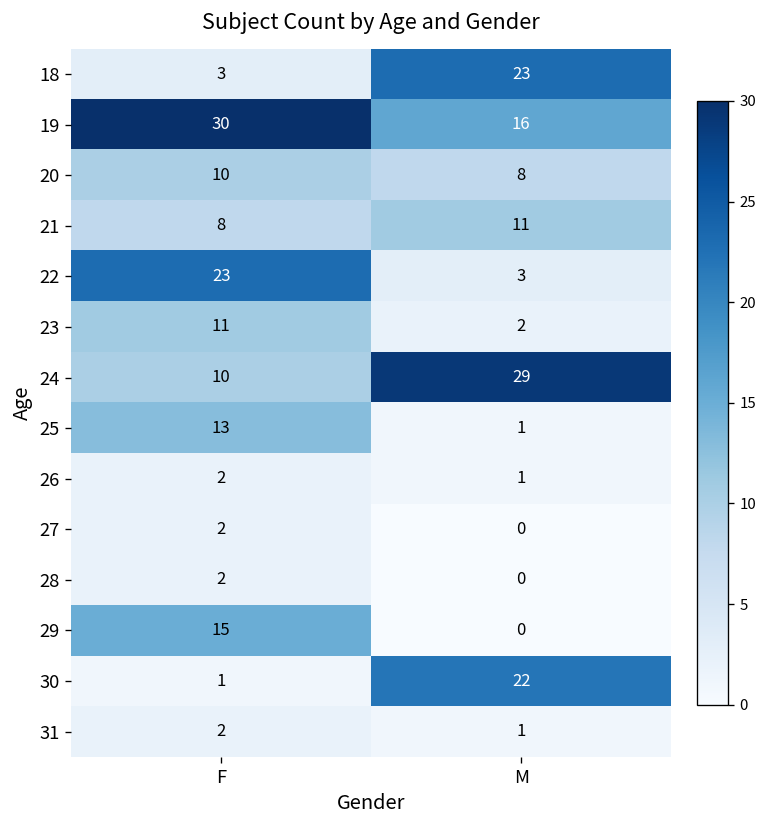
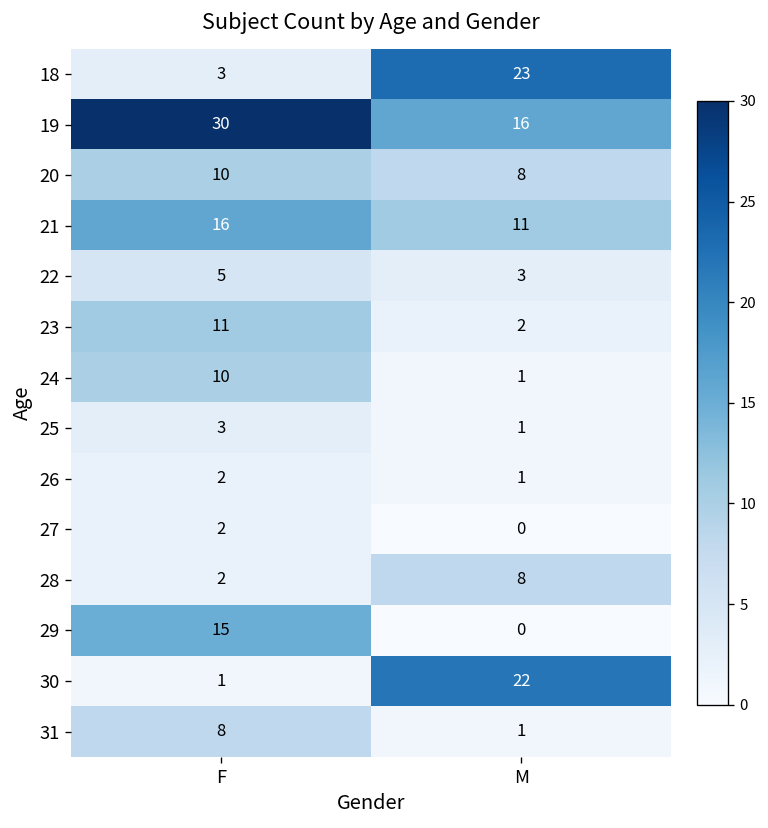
  {
    "18": {
      "F": 3,
      "M": 23
    },
    "19": {
      "F": 30,
      "M": 16
    },
    "20": {
      "F": 10,
      "M": 8
    },
    "21": {
-     "F": 8,
+     "F": 16,
      "M": 11
    },
    "22": {
-     "F": 23,
+     "F": 5,
      "M": 3
    },
    "23": {
      "F": 11,
      "M": 2
    },
    "24": {
      "F": 10,
-     "M": 29
+     "M": 1
    },
    "25": {
-     "F": 13,
+     "F": 3,
      "M": 1
    },
    "26": {
      "F": 2,
      "M": 1
    },
    "27": {
      "F": 2,
      "M": 0
    },
    "28": {
      "F": 2,
-     "M": 0
+     "M": 8
    },
    "29": {
      "F": 15,
      "M": 0
    },
    "30": {
      "F": 1,
      "M": 22
    },
    "31": {
-     "F": 2,
+     "F": 8,
      "M": 1
    }
  }
